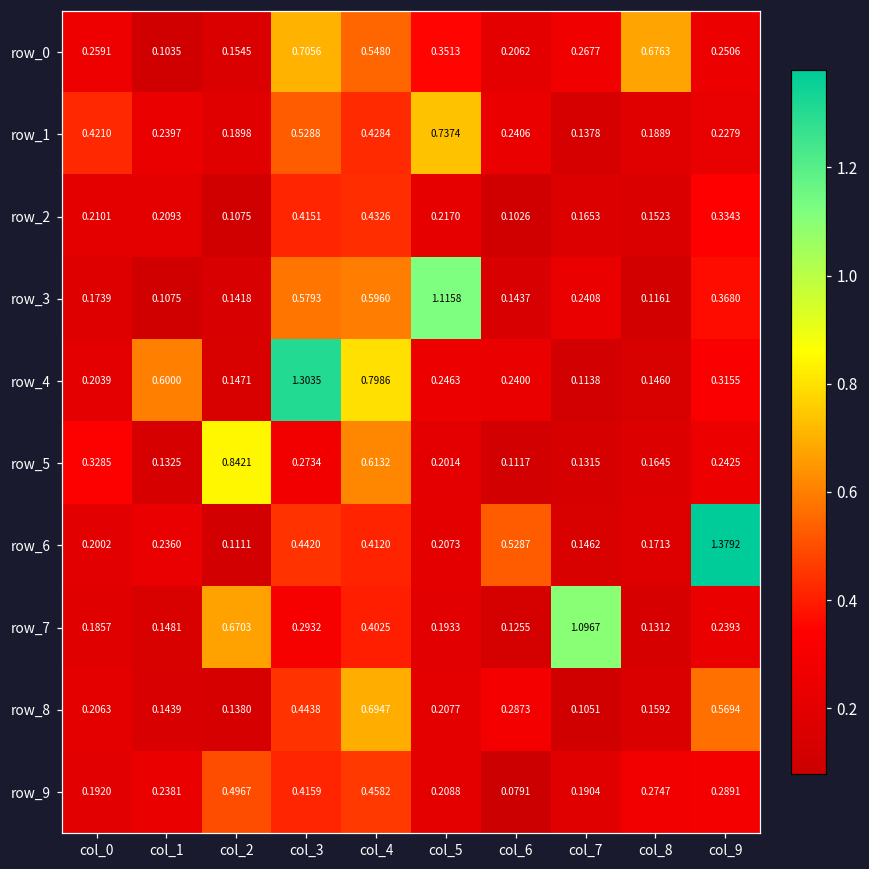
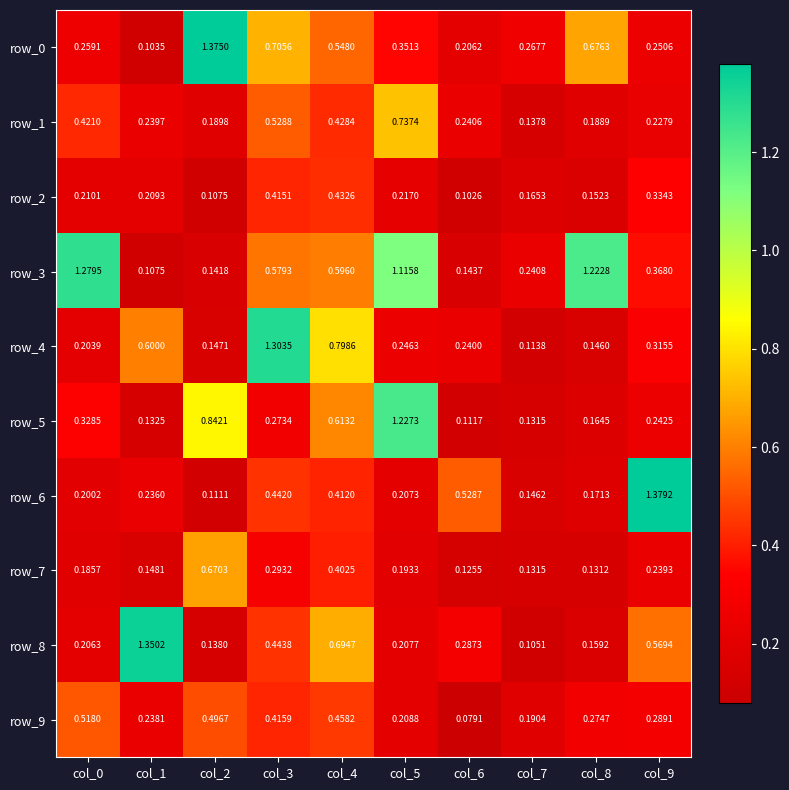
  {
    "row_0": {
      "col_0": 0.2591,
      "col_1": 0.1035,
-     "col_2": 0.1545,
+     "col_2": 1.3750,
      "col_3": 0.7056,
      "col_4": 0.5480,
      "col_5": 0.3513,
      "col_6": 0.2062,
      "col_7": 0.2677,
      "col_8": 0.6763,
      "col_9": 0.2506
    },
    "row_1": {
      "col_0": 0.4210,
      "col_1": 0.2397,
      "col_2": 0.1898,
      "col_3": 0.5288,
      "col_4": 0.4284,
      "col_5": 0.7374,
      "col_6": 0.2406,
      "col_7": 0.1378,
      "col_8": 0.1889,
      "col_9": 0.2279
    },
    "row_2": {
      "col_0": 0.2101,
      "col_1": 0.2093,
      "col_2": 0.1075,
      "col_3": 0.4151,
      "col_4": 0.4326,
      "col_5": 0.2170,
      "col_6": 0.1026,
      "col_7": 0.1653,
      "col_8": 0.1523,
      "col_9": 0.3343
    },
    "row_3": {
-     "col_0": 0.1739,
+     "col_0": 1.2795,
      "col_1": 0.1075,
      "col_2": 0.1418,
      "col_3": 0.5793,
      "col_4": 0.5960,
      "col_5": 1.1158,
      "col_6": 0.1437,
      "col_7": 0.2408,
-     "col_8": 0.1161,
+     "col_8": 1.2228,
      "col_9": 0.3680
    },
    "row_4": {
      "col_0": 0.2039,
      "col_1": 0.6000,
      "col_2": 0.1471,
      "col_3": 1.3035,
      "col_4": 0.7986,
      "col_5": 0.2463,
      "col_6": 0.2400,
      "col_7": 0.1138,
      "col_8": 0.1460,
      "col_9": 0.3155
    },
    "row_5": {
      "col_0": 0.3285,
      "col_1": 0.1325,
      "col_2": 0.8421,
      "col_3": 0.2734,
      "col_4": 0.6132,
-     "col_5": 0.2014,
+     "col_5": 1.2273,
      "col_6": 0.1117,
      "col_7": 0.1315,
      "col_8": 0.1645,
      "col_9": 0.2425
    },
    "row_6": {
      "col_0": 0.2002,
      "col_1": 0.2360,
      "col_2": 0.1111,
      "col_3": 0.4420,
      "col_4": 0.4120,
      "col_5": 0.2073,
      "col_6": 0.5287,
      "col_7": 0.1462,
      "col_8": 0.1713,
      "col_9": 1.3792
    },
    "row_7": {
      "col_0": 0.1857,
      "col_1": 0.1481,
      "col_2": 0.6703,
      "col_3": 0.2932,
      "col_4": 0.4025,
      "col_5": 0.1933,
      "col_6": 0.1255,
-     "col_7": 1.0967,
+     "col_7": 0.1315,
      "col_8": 0.1312,
      "col_9": 0.2393
    },
    "row_8": {
      "col_0": 0.2063,
-     "col_1": 0.1439,
+     "col_1": 1.3502,
      "col_2": 0.1380,
      "col_3": 0.4438,
      "col_4": 0.6947,
      "col_5": 0.2077,
      "col_6": 0.2873,
      "col_7": 0.1051,
      "col_8": 0.1592,
      "col_9": 0.5694
    },
    "row_9": {
-     "col_0": 0.1920,
+     "col_0": 0.5180,
      "col_1": 0.2381,
      "col_2": 0.4967,
      "col_3": 0.4159,
      "col_4": 0.4582,
      "col_5": 0.2088,
      "col_6": 0.0791,
      "col_7": 0.1904,
      "col_8": 0.2747,
      "col_9": 0.2891
    }
  }
